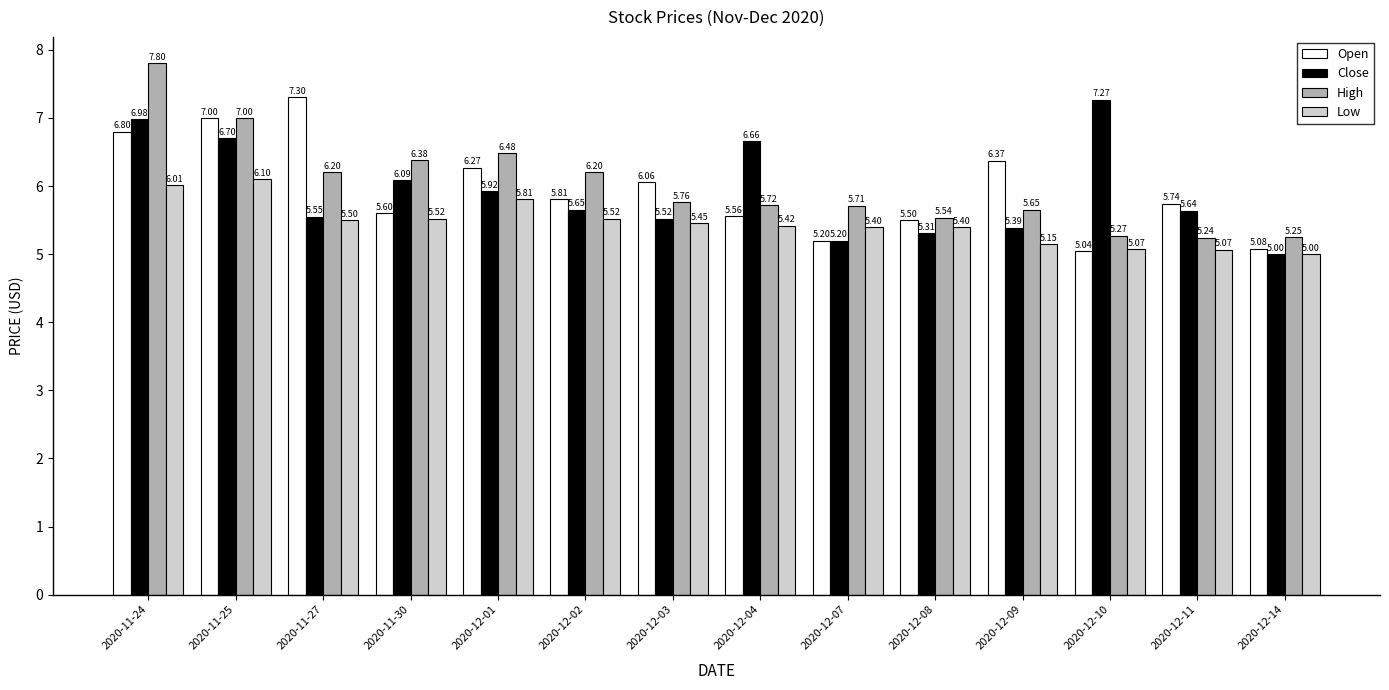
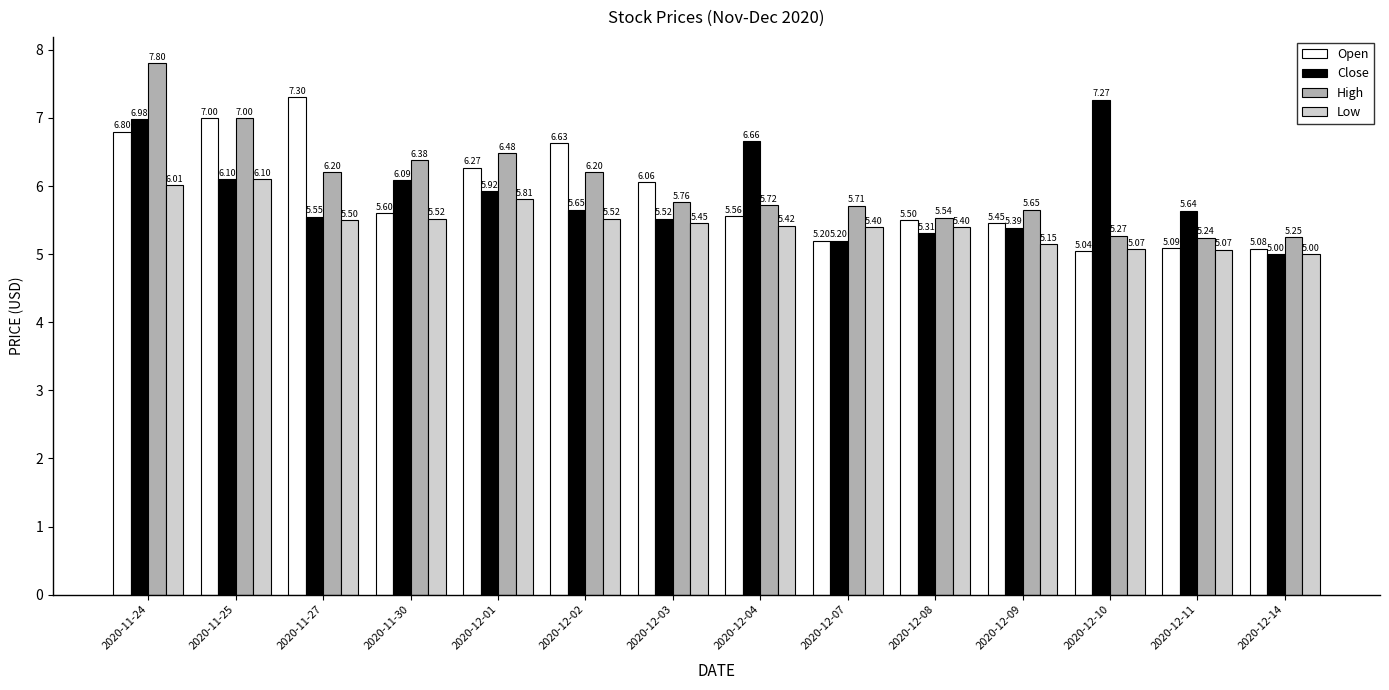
  {
    "Open": {
      "2020-11-24": 6.80,
      "2020-11-25": 7.00,
      "2020-11-27": 7.30,
      "2020-11-30": 5.60,
      "2020-12-01": 6.27,
-     "2020-12-02": 5.81,
+     "2020-12-02": 6.63,
      "2020-12-03": 6.06,
      "2020-12-04": 5.56,
      "2020-12-07": 5.20,
      "2020-12-08": 5.50,
-     "2020-12-09": 6.37,
+     "2020-12-09": 5.45,
      "2020-12-10": 5.04,
-     "2020-12-11": 5.74,
+     "2020-12-11": 5.09,
      "2020-12-14": 5.08
    },
    "Close": {
      "2020-11-24": 6.98,
-     "2020-11-25": 6.70,
+     "2020-11-25": 6.10,
      "2020-11-27": 5.55,
      "2020-11-30": 6.09,
      "2020-12-01": 5.92,
      "2020-12-02": 5.65,
      "2020-12-03": 5.52,
      "2020-12-04": 6.66,
      "2020-12-07": 5.20,
      "2020-12-08": 5.31,
      "2020-12-09": 5.39,
      "2020-12-10": 7.27,
      "2020-12-11": 5.64,
      "2020-12-14": 5.00
    }
  }
